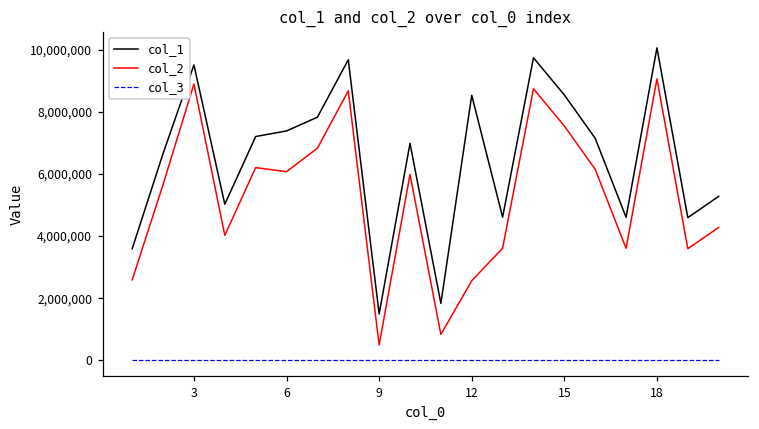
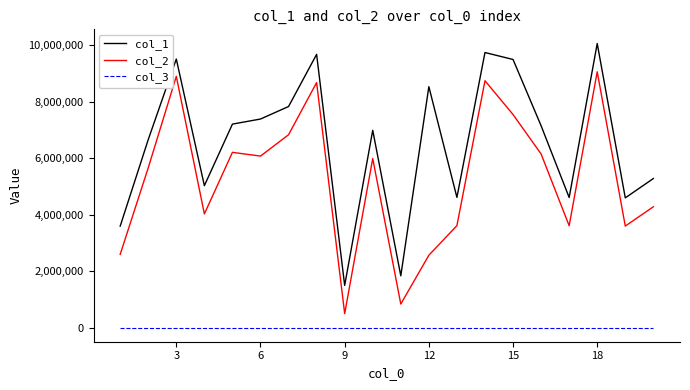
  {
    "col_1": {
      "3": "9,500,000",
      "6": "7,400,000",
      "9": "1,500,000",
      "12": "8,500,000",
-     "15": "8,500,000",
+     "15": "9,500,000",
      "18": "10,100,000"
    },
    "col_2": {
      "3": "8,900,000",
      "6": "6,100,000",
      "9": "500,000",
      "12": "2,600,000",
      "15": "7,500,000",
      "18": "9,100,000"
    },
    "col_3": {
      "3": "0",
      "6": "0",
      "9": "0",
      "12": "0",
      "15": "0",
      "18": "0"
    }
  }
